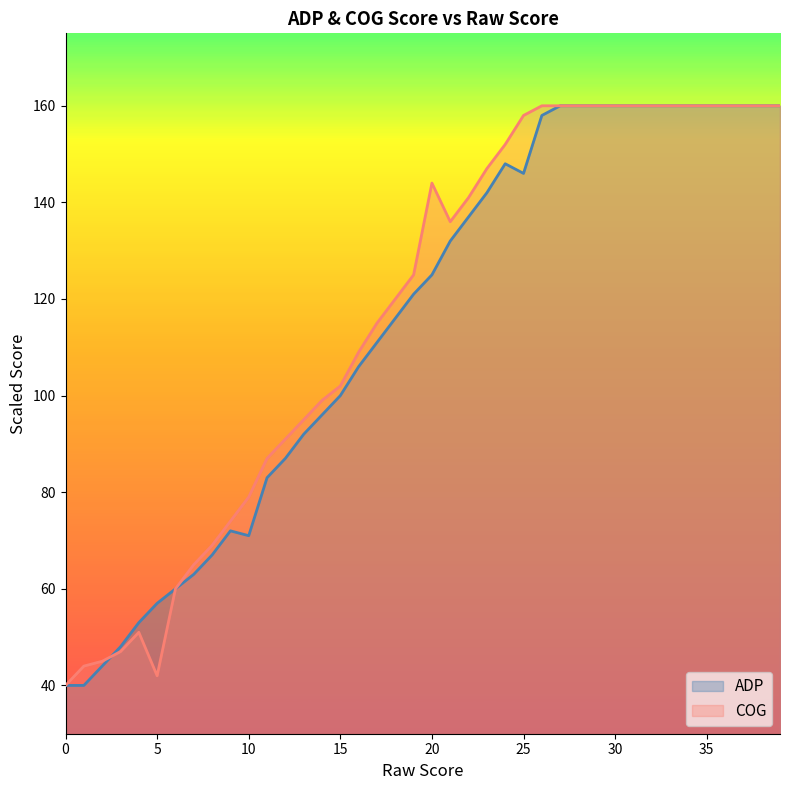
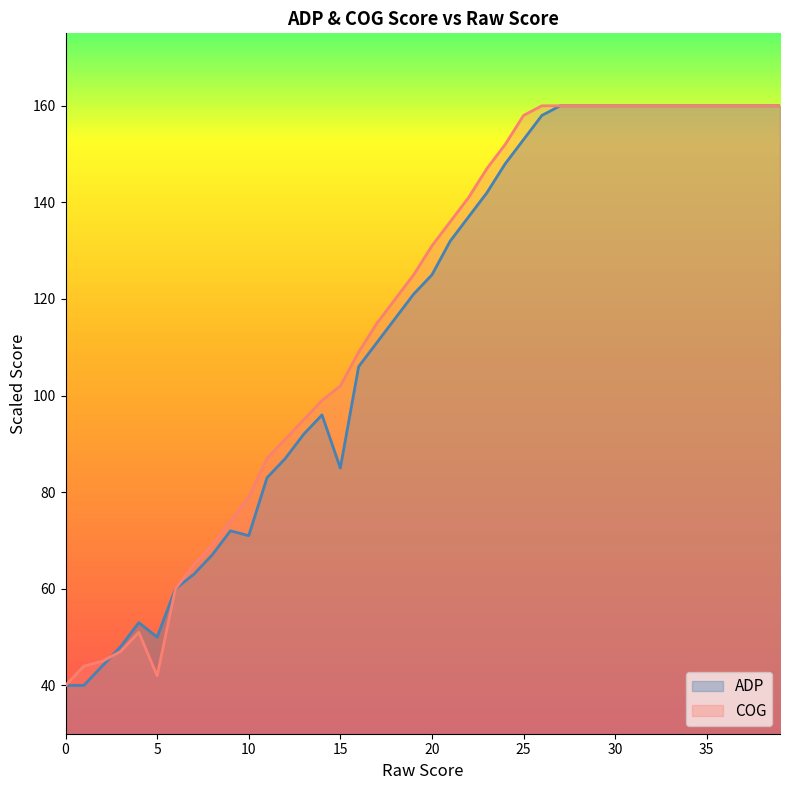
  {
    "ADP": {
-     "5": 57,
+     "5": 50,
      "10": 71,
-     "15": 100,
+     "15": 85,
      "20": 125,
-     "25": 146
+     "25": 153
    },
    "COG": {
      "5": 42,
      "10": 79,
      "15": 102,
-     "20": 144,
+     "20": 131,
      "25": 158
    }
  }
